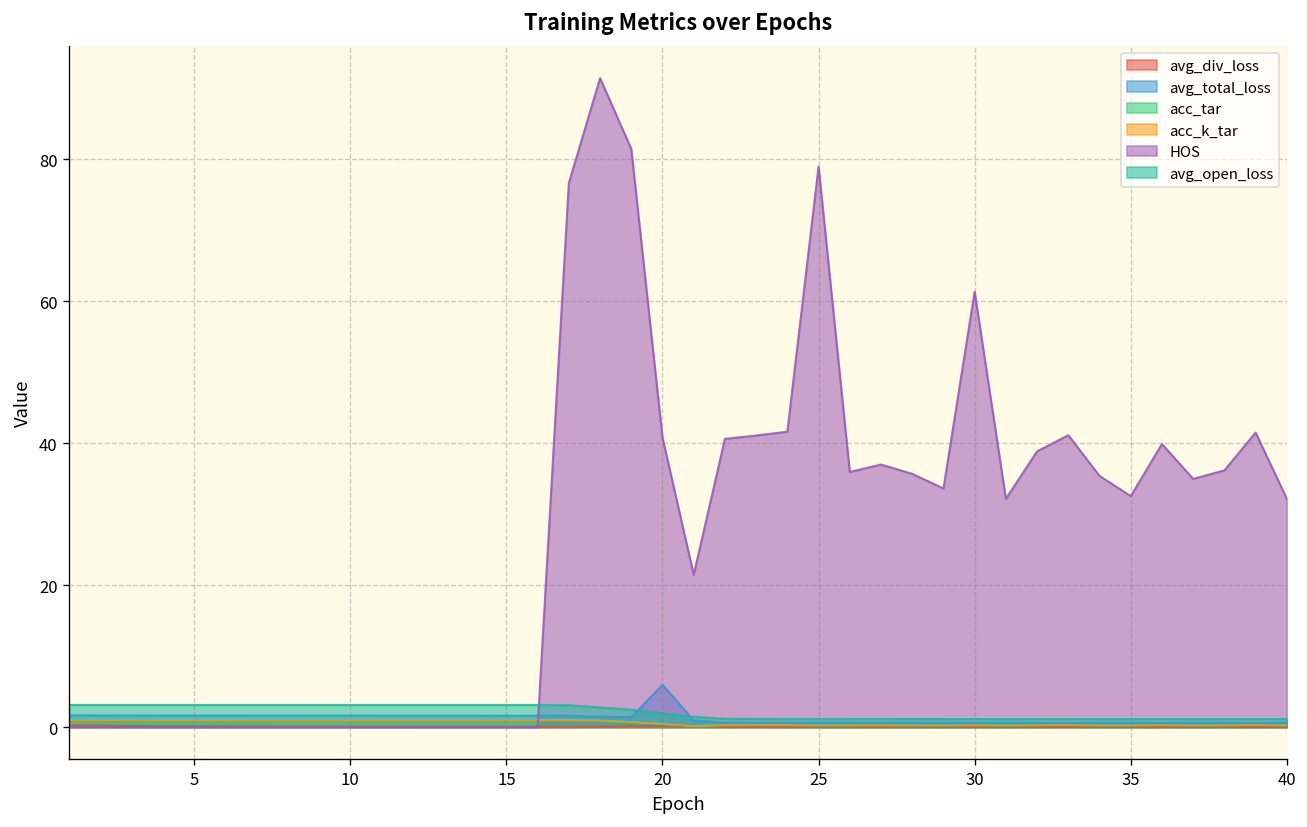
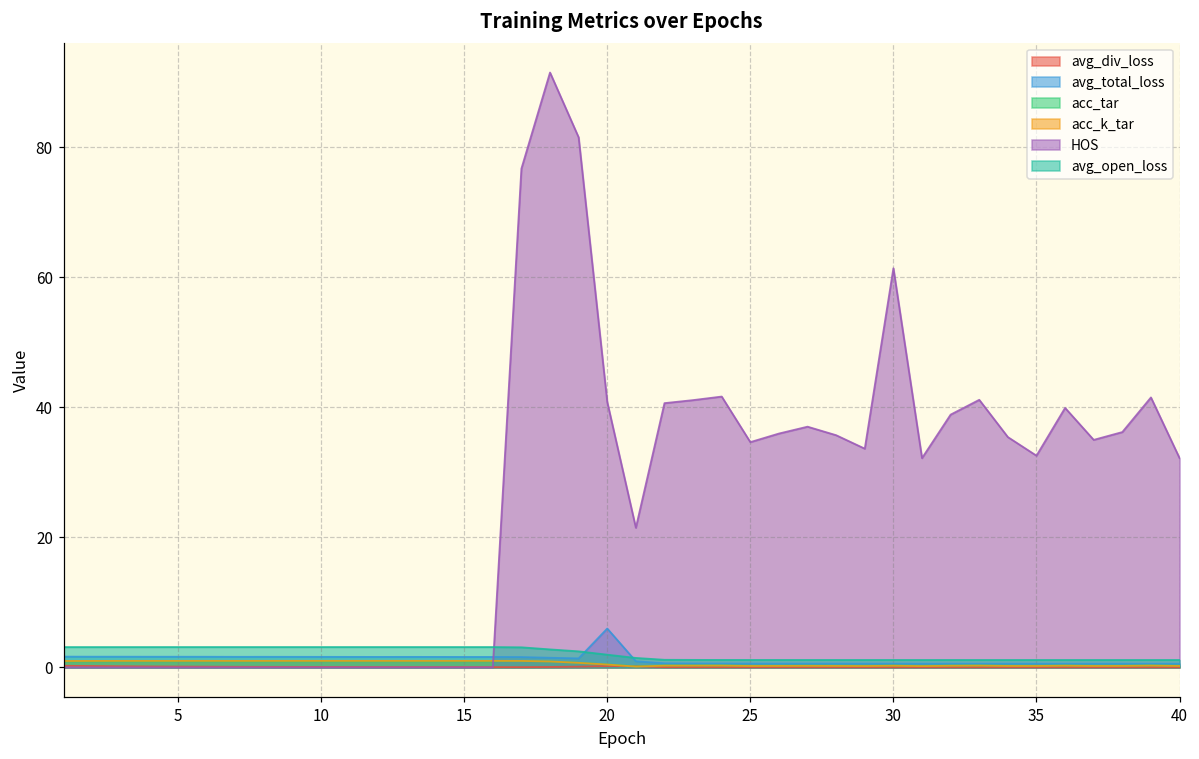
  {
    "avg_total_loss": {
      "5": 2,
      "10": 2,
      "15": 2,
      "20": 6
    },
    "HOS": {
      "20": 41,
-     "25": 79,
+     "25": 35,
      "30": 61,
      "35": 33,
      "40": 32
    }
  }
